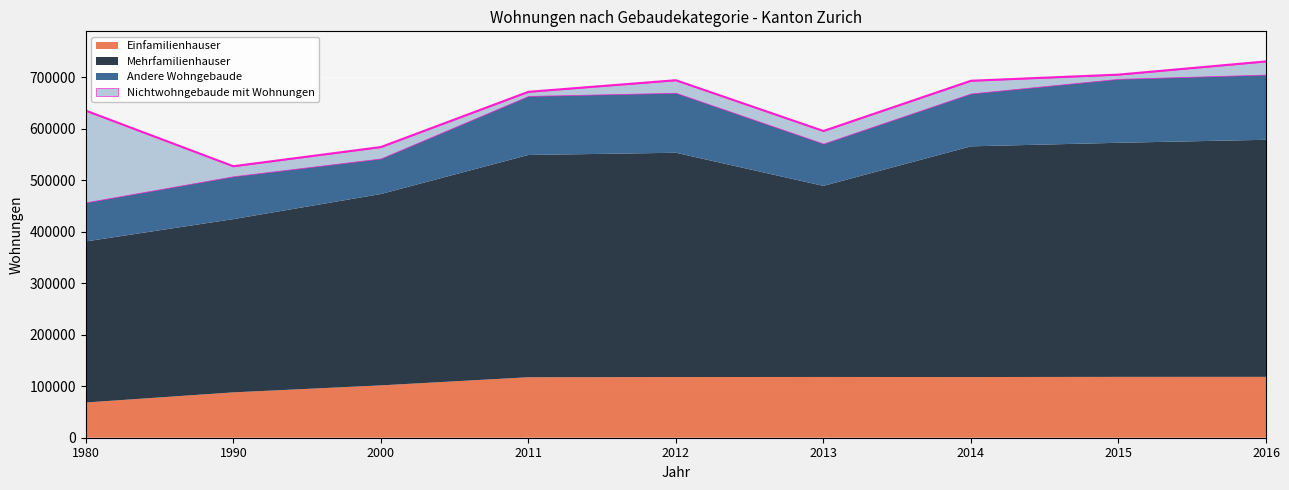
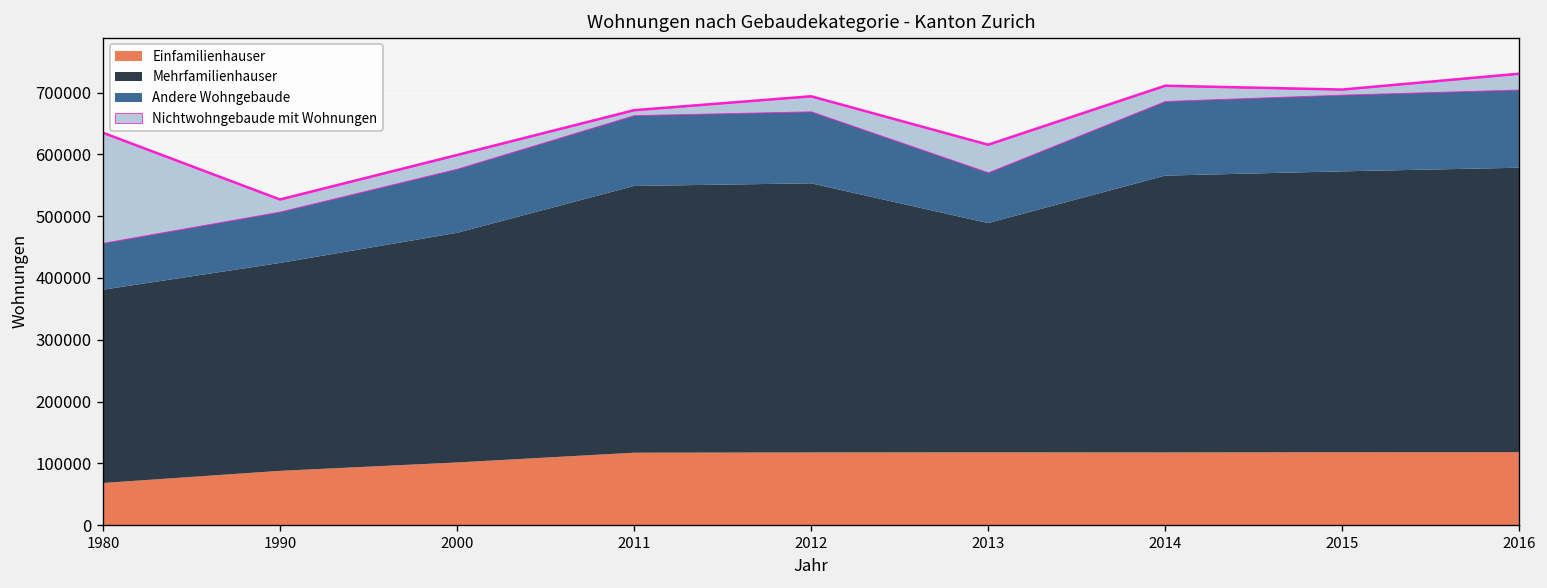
  {
    "Einfamilienhauser": {
      "1980": 70000,
      "1990": 90000,
      "2000": 100000,
      "2011": 120000,
      "2012": 120000,
      "2013": 120000,
      "2014": 120000,
      "2015": 120000,
      "2016": 120000
    },
    "Mehrfamilienhauser": {
      "1980": 310000,
      "1990": 340000,
      "2000": 370000,
      "2011": 430000,
      "2012": 440000,
      "2013": 370000,
      "2014": 450000,
      "2015": 450000,
      "2016": 460000
    },
    "Andere Wohngebaude": {
      "1980": 80000,
      "1990": 80000,
-     "2000": 70000,
+     "2000": 100000,
      "2011": 110000,
      "2012": 120000,
      "2013": 80000,
-     "2014": 100000,
+     "2014": 120000,
      "2015": 120000,
      "2016": 130000
    },
    "Nichtwohngebaude mit Wohnungen": {
      "1980": 180000,
      "1990": 20000,
      "2000": 20000,
      "2011": 10000,
      "2012": 20000,
-     "2013": 20000,
+     "2013": 40000,
      "2014": 20000,
      "2015": 10000,
      "2016": 30000
    }
  }
